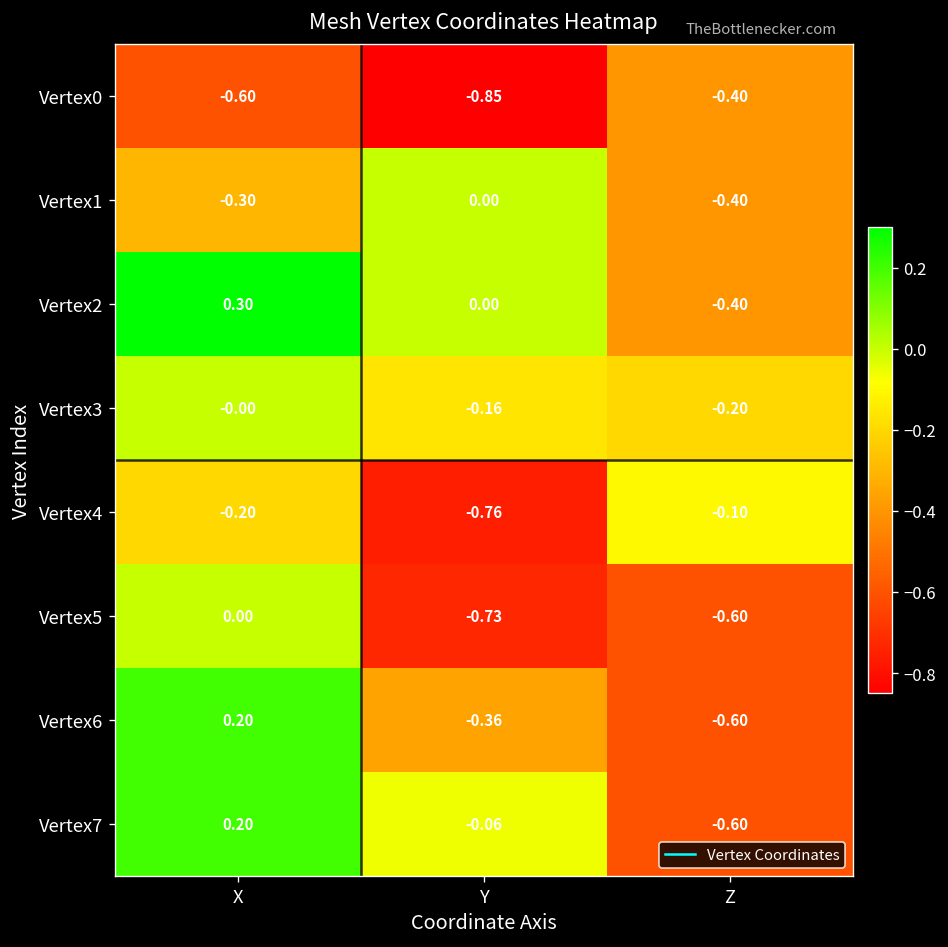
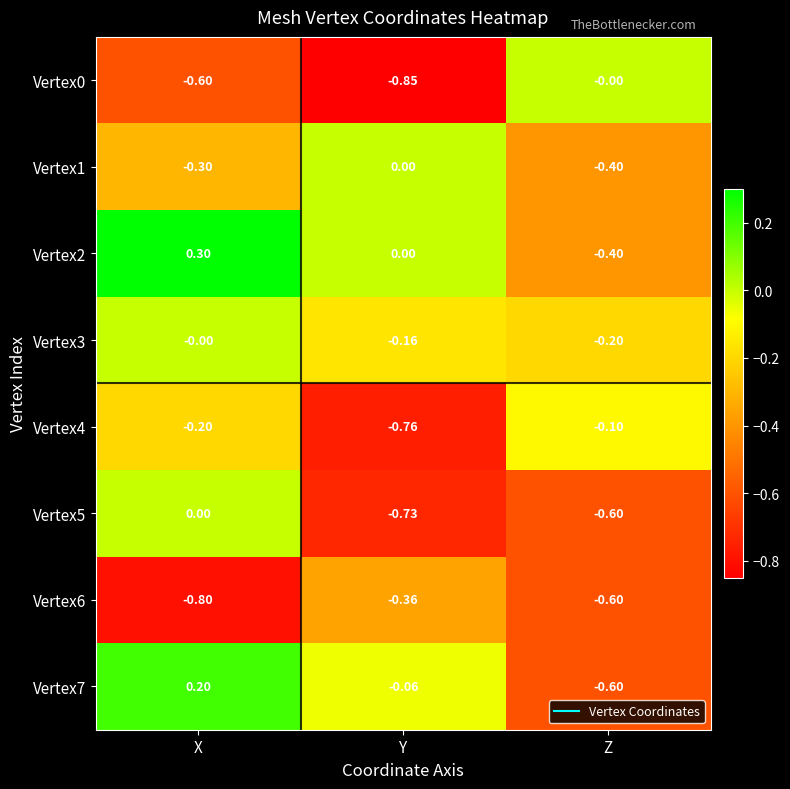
  {
    "Vertex0": {
      "X": -0.60,
      "Y": -0.85,
-     "Z": -0.40
+     "Z": -0.00
    },
    "Vertex1": {
      "X": -0.30,
      "Y": 0.00,
      "Z": -0.40
    },
    "Vertex2": {
      "X": 0.30,
      "Y": 0.00,
      "Z": -0.40
    },
    "Vertex3": {
      "X": -0.00,
      "Y": -0.16,
      "Z": -0.20
    },
    "Vertex4": {
      "X": -0.20,
      "Y": -0.76,
      "Z": -0.10
    },
    "Vertex5": {
      "X": 0.00,
      "Y": -0.73,
      "Z": -0.60
    },
    "Vertex6": {
-     "X": 0.20,
+     "X": -0.80,
      "Y": -0.36,
      "Z": -0.60
    },
    "Vertex7": {
      "X": 0.20,
      "Y": -0.06,
      "Z": -0.60
    }
  }
